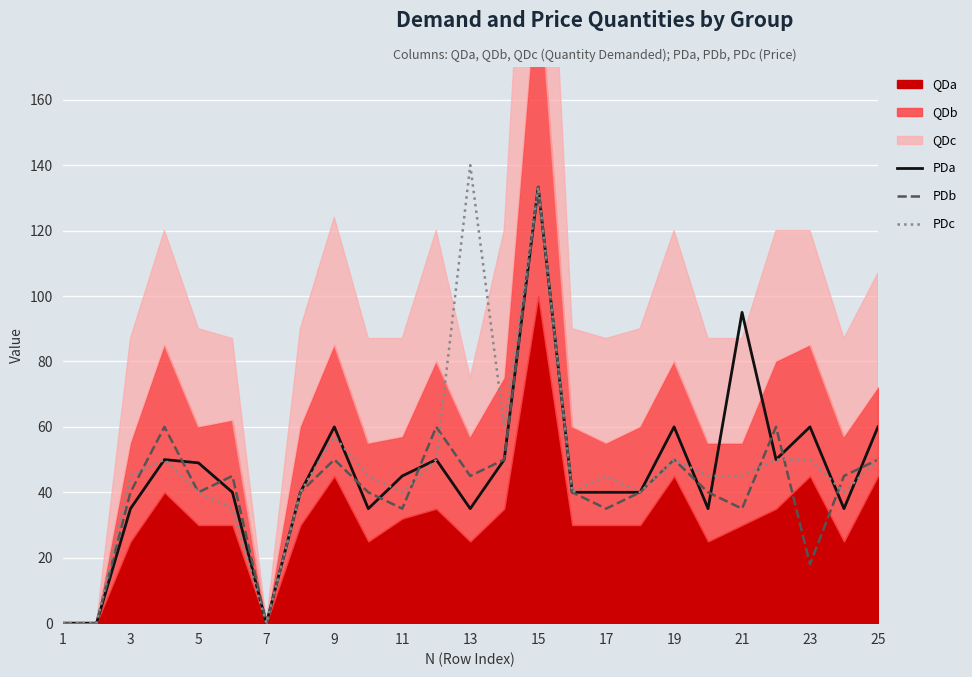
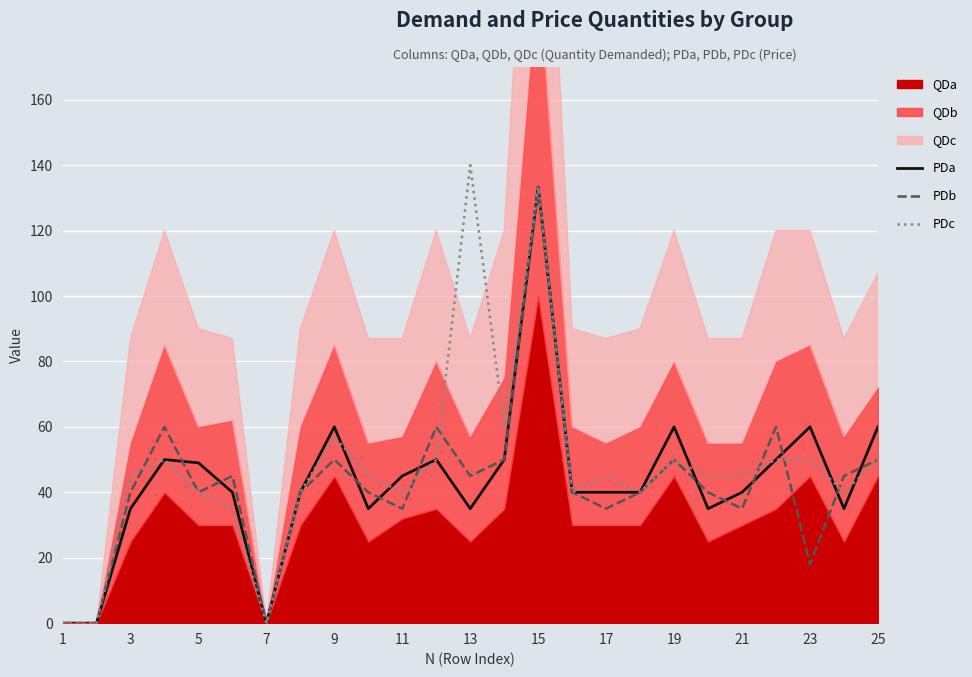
  {
    "PDa": {
      "3": 35,
      "5": 49,
      "9": 60,
      "11": 45,
      "13": 35,
      "17": 40,
      "19": 60,
-     "21": 95,
+     "21": 40,
      "23": 60,
      "25": 60
    },
    "QDa": {
      "3": 25,
      "5": 30,
      "9": 45,
      "11": 32,
      "13": 25,
      "15": 100,
      "17": 30,
      "19": 45,
      "21": 30,
      "23": 45,
      "25": 45
    },
    "PDb": {
      "3": 40,
      "9": 50,
      "11": 35,
      "13": 45,
      "17": 35,
      "21": 35,
      "23": 18
    },
    "QDb": {
      "3": 30,
      "5": 30,
      "9": 40,
      "11": 25,
      "13": 32,
      "17": 25,
      "19": 35,
      "21": 25,
      "23": 40,
      "25": 27
    },
    "PDc": {
      "3": 45,
      "9": 57,
      "11": 40,
      "13": 140,
      "17": 45,
      "21": 45,
      "23": 50
    },
    "QDc": {
      "3": 32,
      "5": 30,
-     "9": 39,
+     "9": 35,
      "11": 30,
-     "13": 18,
+     "13": 30,
      "17": 32,
      "19": 40,
      "21": 32,
      "23": 35,
      "25": 35
    }
  }
